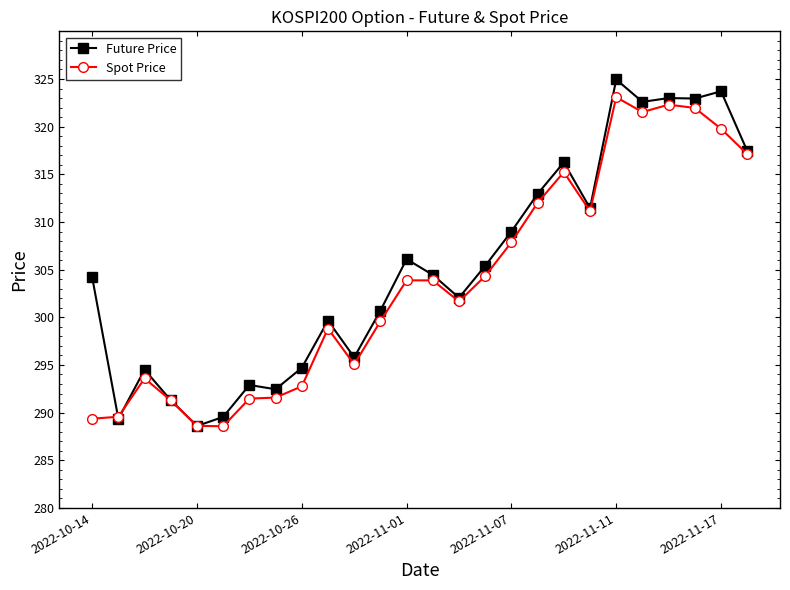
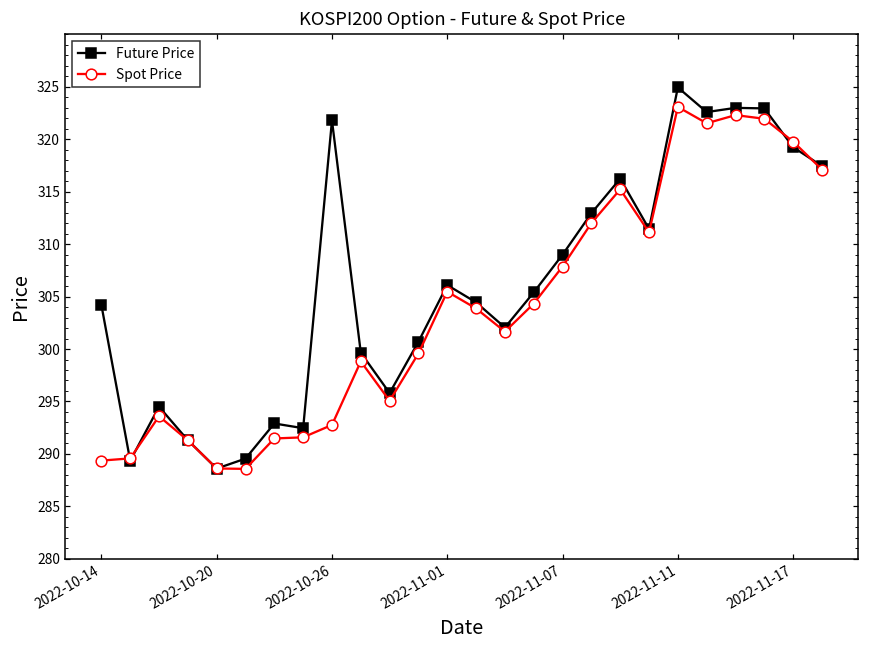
  {
    "Future Price": {
      "2022-10-14": 304,
-     "2022-10-26": 295,
+     "2022-10-26": 322,
      "2022-11-01": 306,
      "2022-11-07": 309,
      "2022-11-11": 325,
-     "2022-11-17": 324
+     "2022-11-17": 319
    },
    "Spot Price": {
      "2022-10-14": 289,
      "2022-10-26": 293,
-     "2022-11-01": 304,
+     "2022-11-01": 305,
      "2022-11-07": 308,
      "2022-11-11": 323,
      "2022-11-17": 320
    }
  }
